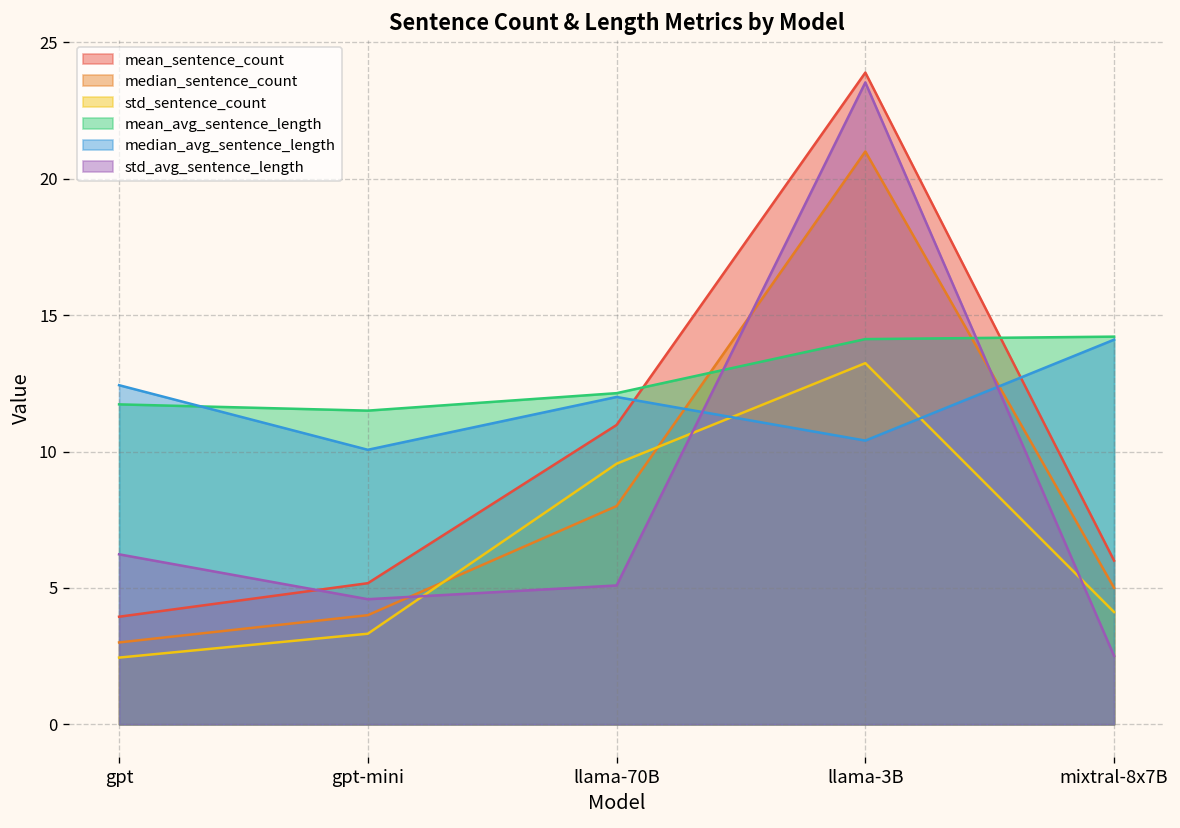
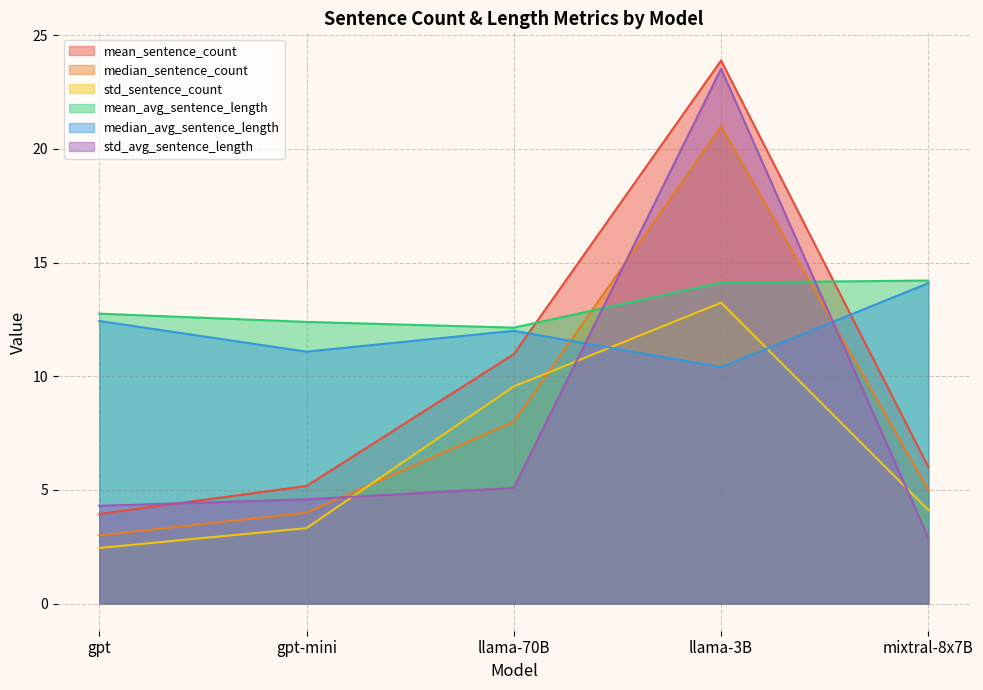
  {
    "mean_avg_sentence_length": {
-     "gpt": 11.7,
-     "gpt-mini": 11.5,
+     "gpt": 12.8,
+     "gpt-mini": 12.4,
      "llama-70B": 12.1,
      "llama-3B": 14.1,
      "mixtral-8x7B": 14.2
    },
    "median_avg_sentence_length": {
      "gpt": 12.4,
-     "gpt-mini": 10.1,
+     "gpt-mini": 11.1,
      "llama-70B": 12.0,
      "llama-3B": 10.4,
      "mixtral-8x7B": 14.1
    },
    "std_avg_sentence_length": {
-     "gpt": 6.2,
+     "gpt": 4.3,
      "gpt-mini": 4.6,
      "llama-70B": 5.1,
      "llama-3B": 23.5,
-     "mixtral-8x7B": 2.5
+     "mixtral-8x7B": 2.9
    }
  }
